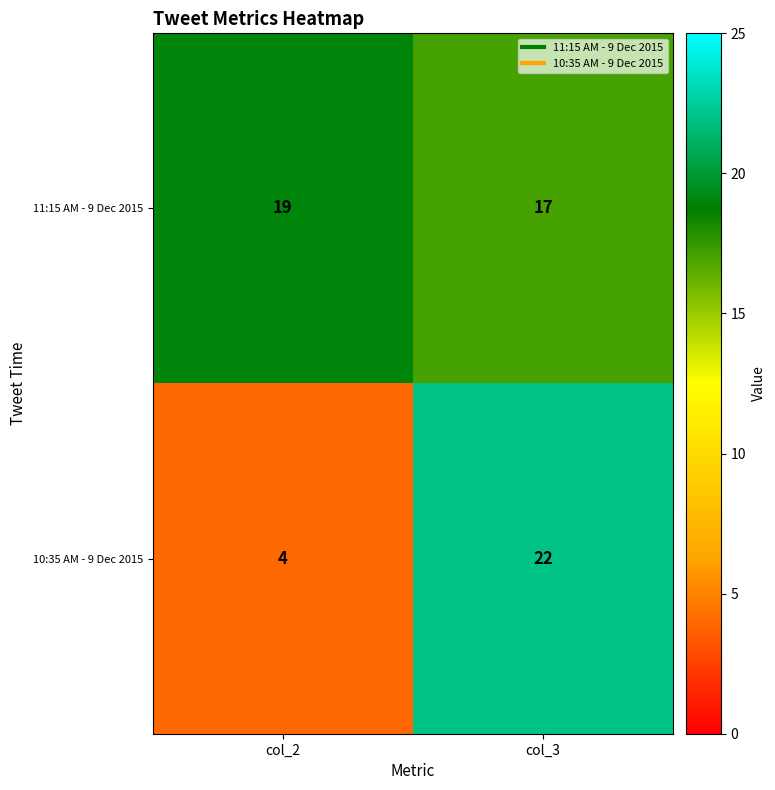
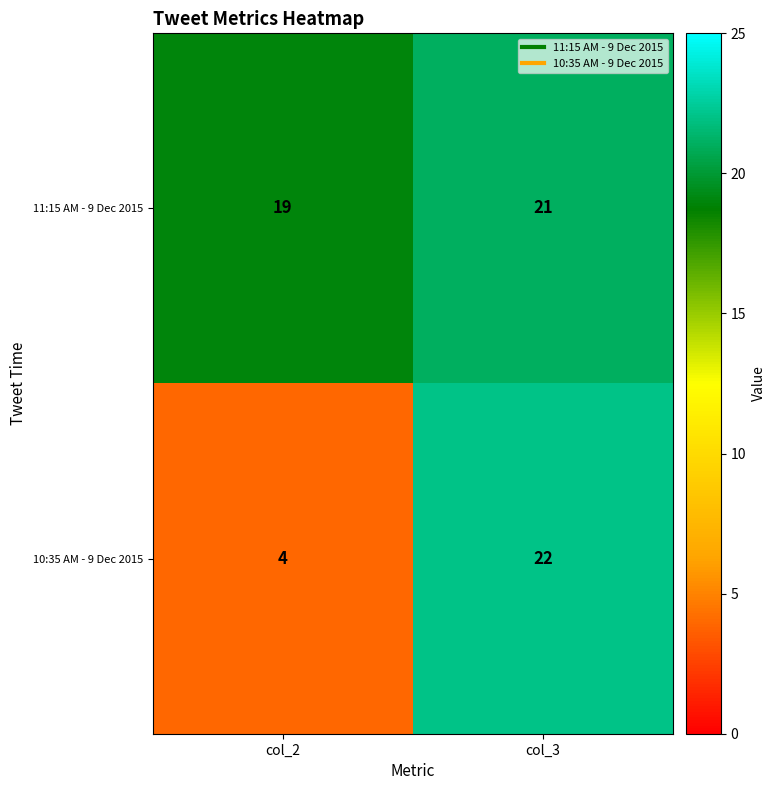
  {
    "11:15 AM - 9 Dec 2015": {
      "col_2": 19,
-     "col_3": 17
+     "col_3": 21
    },
    "10:35 AM - 9 Dec 2015": {
      "col_2": 4,
      "col_3": 22
    }
  }
